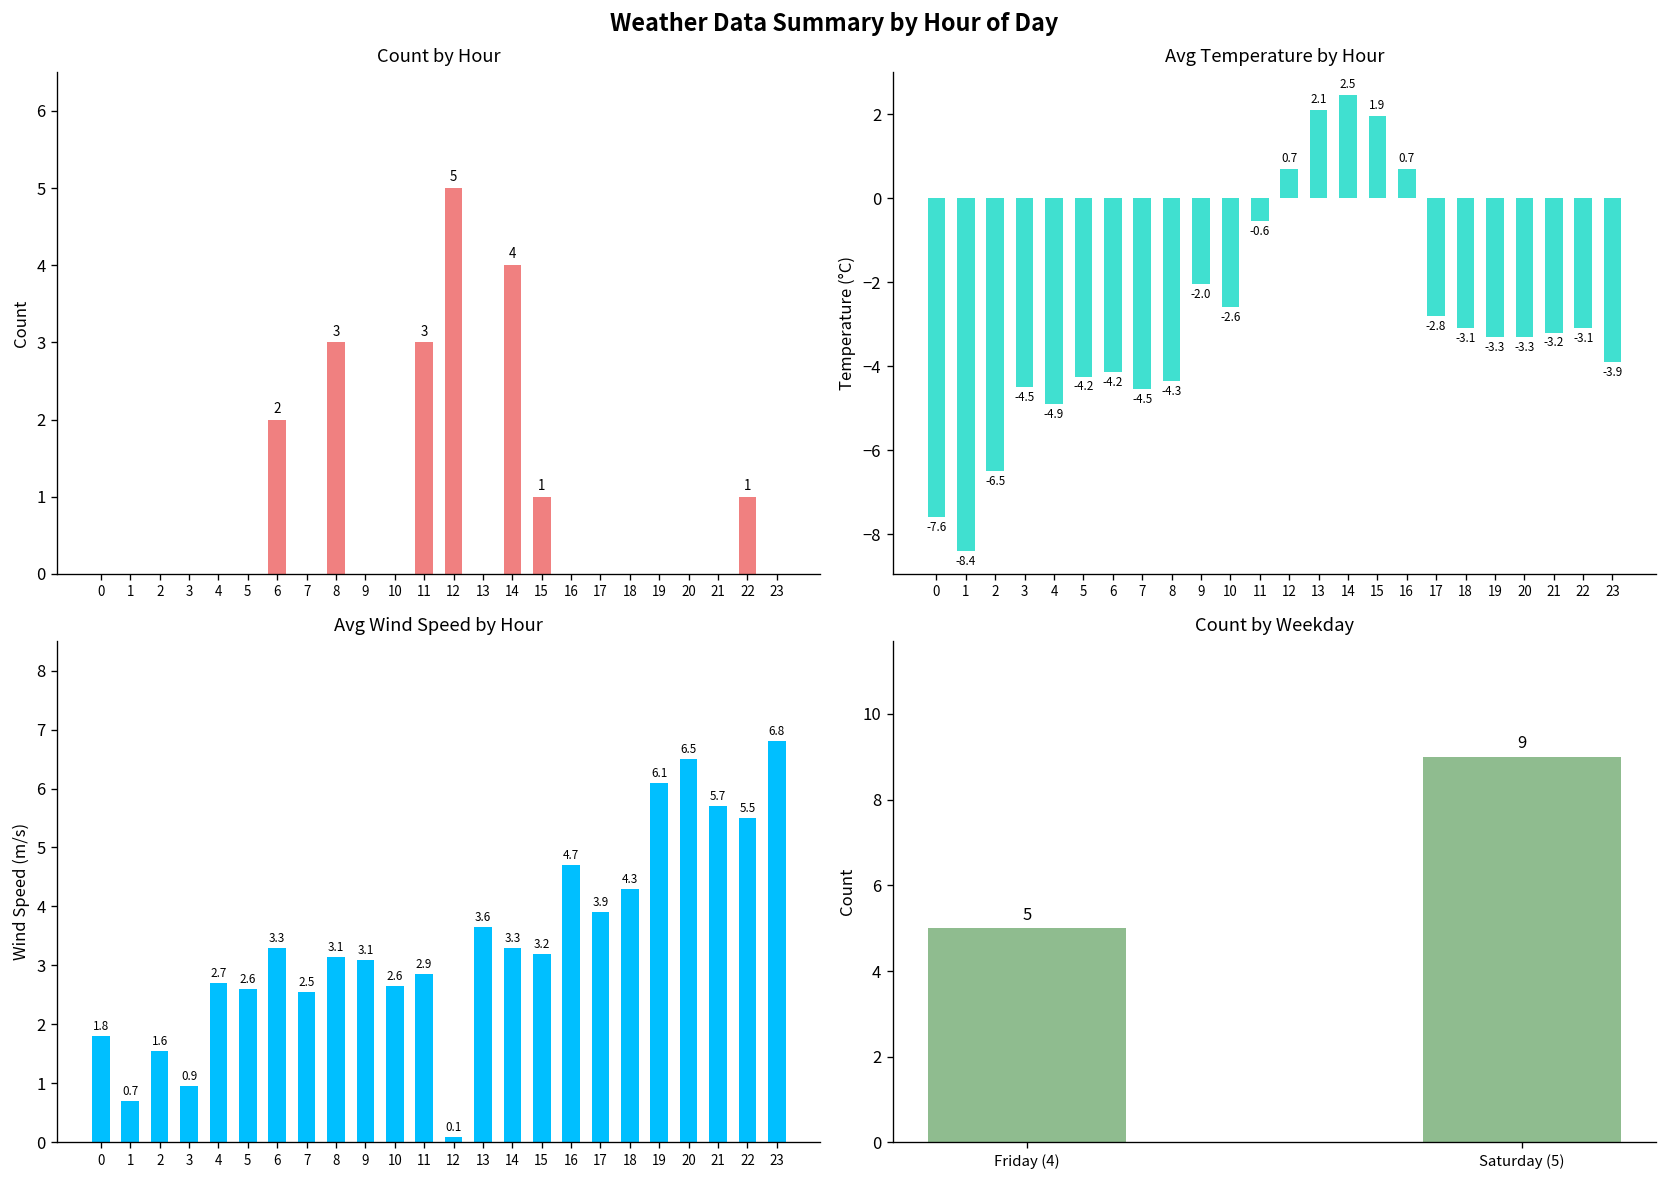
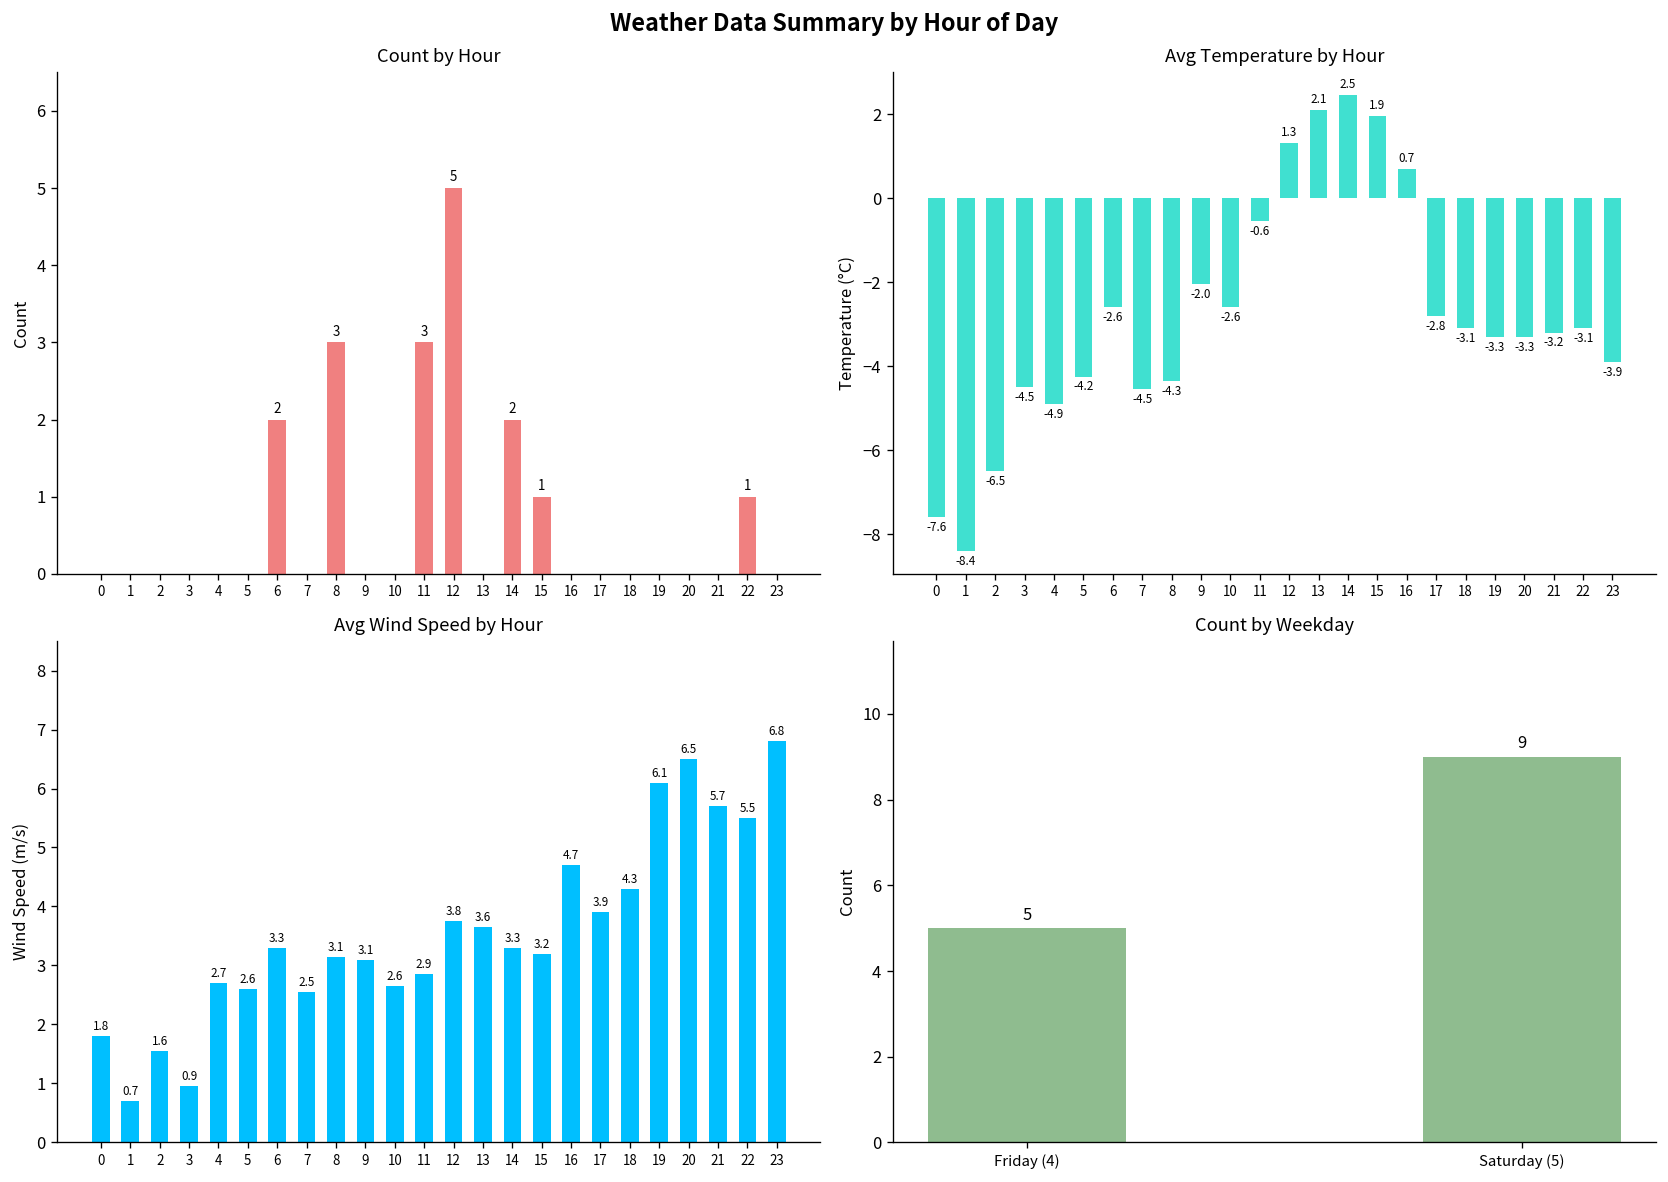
  {
    "Count by Hour": {
      "6": 2,
      "8": 3,
      "11": 3,
      "12": 5,
-     "14": 4,
+     "14": 2,
      "15": 1,
      "22": 1
    },
    "Avg Temperature by Hour": {
      "0": -7.6,
      "1": -8.4,
      "2": -6.5,
      "3": -4.5,
      "4": -4.9,
      "5": -4.2,
-     "6": -4.2,
+     "6": -2.6,
      "7": -4.5,
      "8": -4.3,
      "9": -2.0,
      "10": -2.6,
      "11": -0.6,
-     "12": 0.7,
+     "12": 1.3,
      "13": 2.1,
      "14": 2.5,
      "15": 1.9,
      "16": 0.7,
      "17": -2.8,
      "18": -3.1,
      "19": -3.3,
      "20": -3.3,
      "21": -3.2,
      "22": -3.1,
      "23": -3.9
    },
    "Avg Wind Speed by Hour": {
      "0": 1.8,
      "1": 0.7,
      "2": 1.6,
      "3": 0.9,
      "4": 2.7,
      "5": 2.6,
      "6": 3.3,
      "7": 2.5,
      "8": 3.1,
      "9": 3.1,
      "10": 2.6,
      "11": 2.9,
-     "12": 0.1,
+     "12": 3.8,
      "13": 3.6,
      "14": 3.3,
      "15": 3.2,
      "16": 4.7,
      "17": 3.9,
      "18": 4.3,
      "19": 6.1,
      "20": 6.5,
      "21": 5.7,
      "22": 5.5,
      "23": 6.8
    },
    "Count by Weekday": {
      "Friday (4)": 5,
      "Saturday (5)": 9
    }
  }
